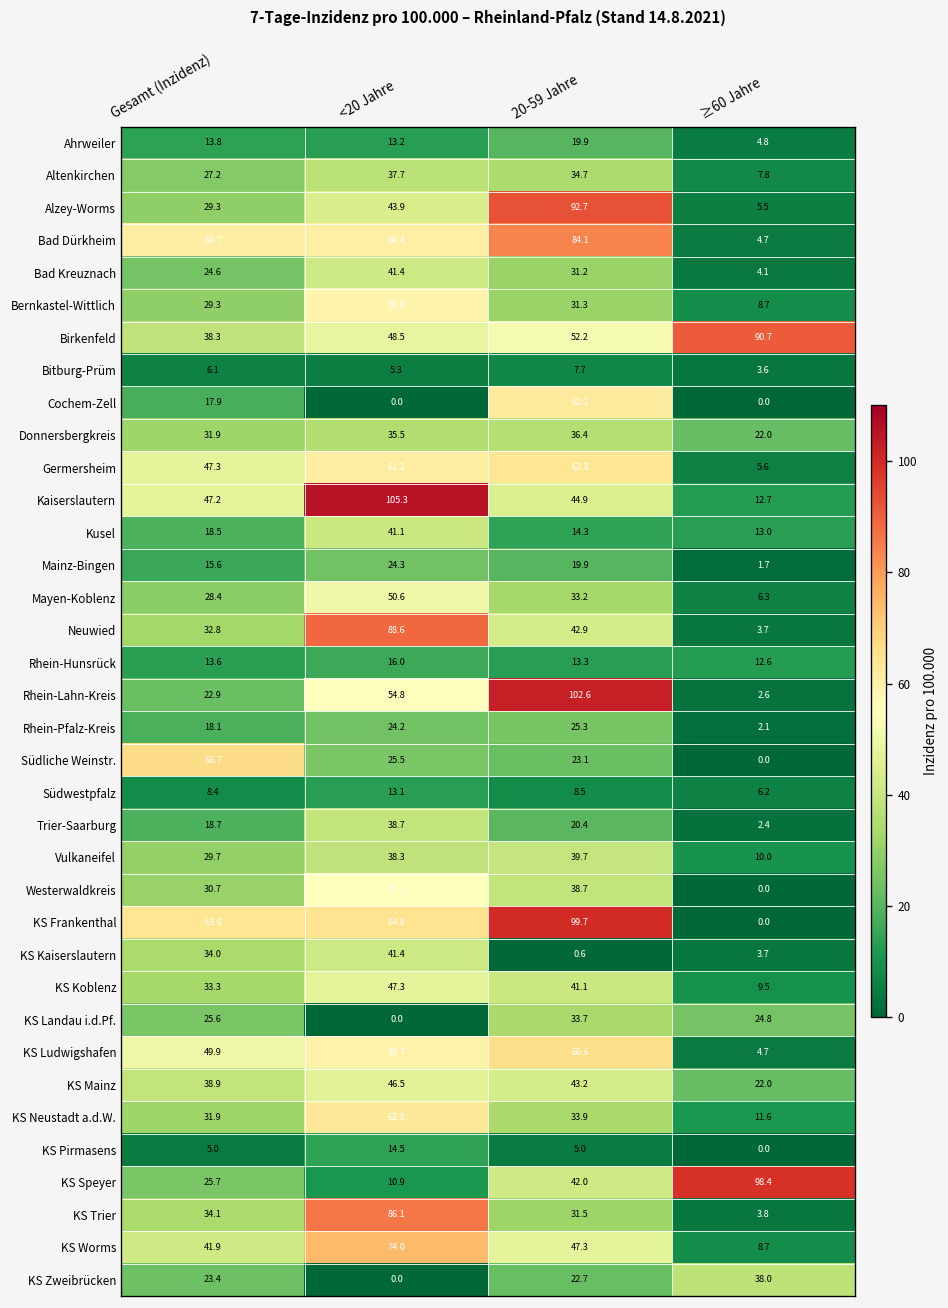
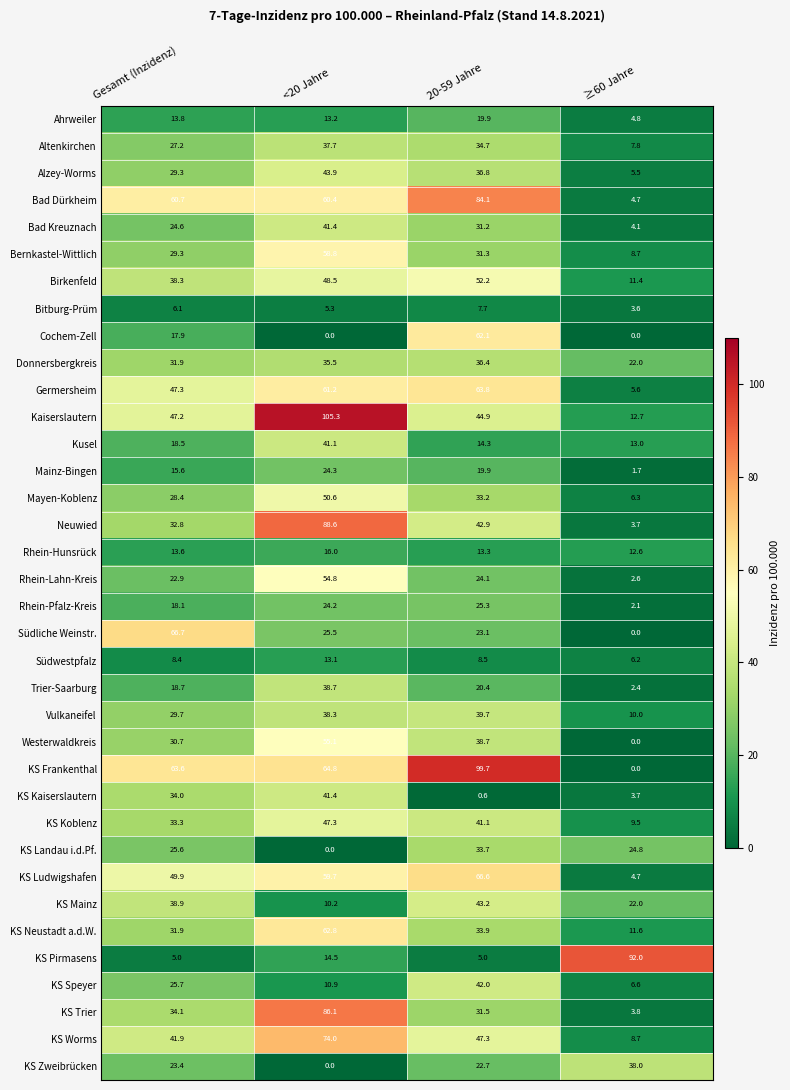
  {
    "Ahrweiler": {
      "Gesamt (Inzidenz)": 13.8,
      "<20 Jahre": 13.2,
      "20-59 Jahre": 19.9,
      "≥60 Jahre": 4.8
    },
    "Altenkirchen": {
      "Gesamt (Inzidenz)": 27.2,
      "<20 Jahre": 37.7,
      "20-59 Jahre": 34.7,
      "≥60 Jahre": 7.8
    },
    "Alzey-Worms": {
      "Gesamt (Inzidenz)": 29.3,
      "<20 Jahre": 43.9,
-     "20-59 Jahre": 92.7,
+     "20-59 Jahre": 36.8,
      "≥60 Jahre": 5.5
    },
    "Bad Dürkheim": {
      "Gesamt (Inzidenz)": 60.7,
      "<20 Jahre": 60.4,
      "20-59 Jahre": 84.1,
      "≥60 Jahre": 4.7
    },
    "Bad Kreuznach": {
      "Gesamt (Inzidenz)": 24.6,
      "<20 Jahre": 41.4,
      "20-59 Jahre": 31.2,
      "≥60 Jahre": 4.1
    },
    "Bernkastel-Wittlich": {
      "Gesamt (Inzidenz)": 29.3,
      "<20 Jahre": 58.8,
      "20-59 Jahre": 31.3,
      "≥60 Jahre": 8.7
    },
    "Birkenfeld": {
      "Gesamt (Inzidenz)": 38.3,
      "<20 Jahre": 48.5,
      "20-59 Jahre": 52.2,
-     "≥60 Jahre": 90.7
+     "≥60 Jahre": 11.4
    },
    "Bitburg-Prüm": {
      "Gesamt (Inzidenz)": 6.1,
      "<20 Jahre": 5.3,
      "20-59 Jahre": 7.7,
      "≥60 Jahre": 3.6
    },
    "Cochem-Zell": {
      "Gesamt (Inzidenz)": 17.9,
      "<20 Jahre": 0.0,
      "20-59 Jahre": 62.1,
      "≥60 Jahre": 0.0
    },
    "Donnersbergkreis": {
      "Gesamt (Inzidenz)": 31.9,
      "<20 Jahre": 35.5,
      "20-59 Jahre": 36.4,
      "≥60 Jahre": 22.0
    },
    "Germersheim": {
      "Gesamt (Inzidenz)": 47.3,
      "<20 Jahre": 61.2,
      "20-59 Jahre": 63.8,
      "≥60 Jahre": 5.6
    },
    "Kaiserslautern": {
      "Gesamt (Inzidenz)": 47.2,
      "<20 Jahre": 105.3,
      "20-59 Jahre": 44.9,
      "≥60 Jahre": 12.7
    },
    "Kusel": {
      "Gesamt (Inzidenz)": 18.5,
      "<20 Jahre": 41.1,
      "20-59 Jahre": 14.3,
      "≥60 Jahre": 13.0
    },
    "Mainz-Bingen": {
      "Gesamt (Inzidenz)": 15.6,
      "<20 Jahre": 24.3,
      "20-59 Jahre": 19.9,
      "≥60 Jahre": 1.7
    },
    "Mayen-Koblenz": {
      "Gesamt (Inzidenz)": 28.4,
      "<20 Jahre": 50.6,
      "20-59 Jahre": 33.2,
      "≥60 Jahre": 6.3
    },
    "Neuwied": {
      "Gesamt (Inzidenz)": 32.8,
      "<20 Jahre": 88.6,
      "20-59 Jahre": 42.9,
      "≥60 Jahre": 3.7
    },
    "Rhein-Hunsrück": {
      "Gesamt (Inzidenz)": 13.6,
      "<20 Jahre": 16.0,
      "20-59 Jahre": 13.3,
      "≥60 Jahre": 12.6
    },
    "Rhein-Lahn-Kreis": {
      "Gesamt (Inzidenz)": 22.9,
      "<20 Jahre": 54.8,
-     "20-59 Jahre": 102.6,
+     "20-59 Jahre": 24.1,
      "≥60 Jahre": 2.6
    },
    "Rhein-Pfalz-Kreis": {
      "Gesamt (Inzidenz)": 18.1,
      "<20 Jahre": 24.2,
      "20-59 Jahre": 25.3,
      "≥60 Jahre": 2.1
    },
    "Südliche Weinstr.": {
      "Gesamt (Inzidenz)": 66.7,
      "<20 Jahre": 25.5,
      "20-59 Jahre": 23.1,
      "≥60 Jahre": 0.0
    },
    "Südwestpfalz": {
      "Gesamt (Inzidenz)": 8.4,
      "<20 Jahre": 13.1,
      "20-59 Jahre": 8.5,
      "≥60 Jahre": 6.2
    },
    "Trier-Saarburg": {
      "Gesamt (Inzidenz)": 18.7,
      "<20 Jahre": 38.7,
      "20-59 Jahre": 20.4,
      "≥60 Jahre": 2.4
    },
    "Vulkaneifel": {
      "Gesamt (Inzidenz)": 29.7,
      "<20 Jahre": 38.3,
      "20-59 Jahre": 39.7,
      "≥60 Jahre": 10.0
    },
    "Westerwaldkreis": {
      "Gesamt (Inzidenz)": 30.7,
      "<20 Jahre": 55.1,
      "20-59 Jahre": 38.7,
      "≥60 Jahre": 0.0
    },
    "KS Frankenthal": {
      "Gesamt (Inzidenz)": 63.6,
      "<20 Jahre": 64.8,
      "20-59 Jahre": 99.7,
      "≥60 Jahre": 0.0
    },
    "KS Kaiserslautern": {
      "Gesamt (Inzidenz)": 34.0,
      "<20 Jahre": 41.4,
      "20-59 Jahre": 0.6,
      "≥60 Jahre": 3.7
    },
    "KS Koblenz": {
      "Gesamt (Inzidenz)": 33.3,
      "<20 Jahre": 47.3,
      "20-59 Jahre": 41.1,
      "≥60 Jahre": 9.5
    },
    "KS Landau i.d.Pf.": {
      "Gesamt (Inzidenz)": 25.6,
      "<20 Jahre": 0.0,
      "20-59 Jahre": 33.7,
      "≥60 Jahre": 24.8
    },
    "KS Ludwigshafen": {
      "Gesamt (Inzidenz)": 49.9,
      "<20 Jahre": 59.7,
      "20-59 Jahre": 66.6,
      "≥60 Jahre": 4.7
    },
    "KS Mainz": {
      "Gesamt (Inzidenz)": 38.9,
-     "<20 Jahre": 46.5,
+     "<20 Jahre": 10.2,
      "20-59 Jahre": 43.2,
      "≥60 Jahre": 22.0
    },
    "KS Neustadt a.d.W.": {
      "Gesamt (Inzidenz)": 31.9,
      "<20 Jahre": 62.8,
      "20-59 Jahre": 33.9,
      "≥60 Jahre": 11.6
    },
    "KS Pirmasens": {
      "Gesamt (Inzidenz)": 5.0,
      "<20 Jahre": 14.5,
      "20-59 Jahre": 5.0,
-     "≥60 Jahre": 0.0
+     "≥60 Jahre": 92.0
    },
    "KS Speyer": {
      "Gesamt (Inzidenz)": 25.7,
      "<20 Jahre": 10.9,
      "20-59 Jahre": 42.0,
-     "≥60 Jahre": 98.4
+     "≥60 Jahre": 6.6
    },
    "KS Trier": {
      "Gesamt (Inzidenz)": 34.1,
      "<20 Jahre": 86.1,
      "20-59 Jahre": 31.5,
      "≥60 Jahre": 3.8
    },
    "KS Worms": {
      "Gesamt (Inzidenz)": 41.9,
      "<20 Jahre": 74.0,
      "20-59 Jahre": 47.3,
      "≥60 Jahre": 8.7
    },
    "KS Zweibrücken": {
      "Gesamt (Inzidenz)": 23.4,
      "<20 Jahre": 0.0,
      "20-59 Jahre": 22.7,
      "≥60 Jahre": 38.0
    }
  }
